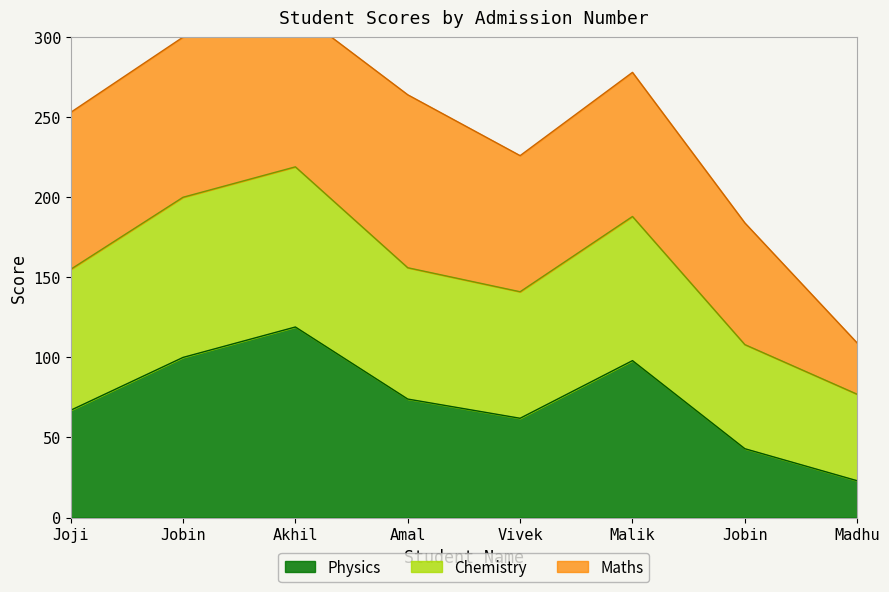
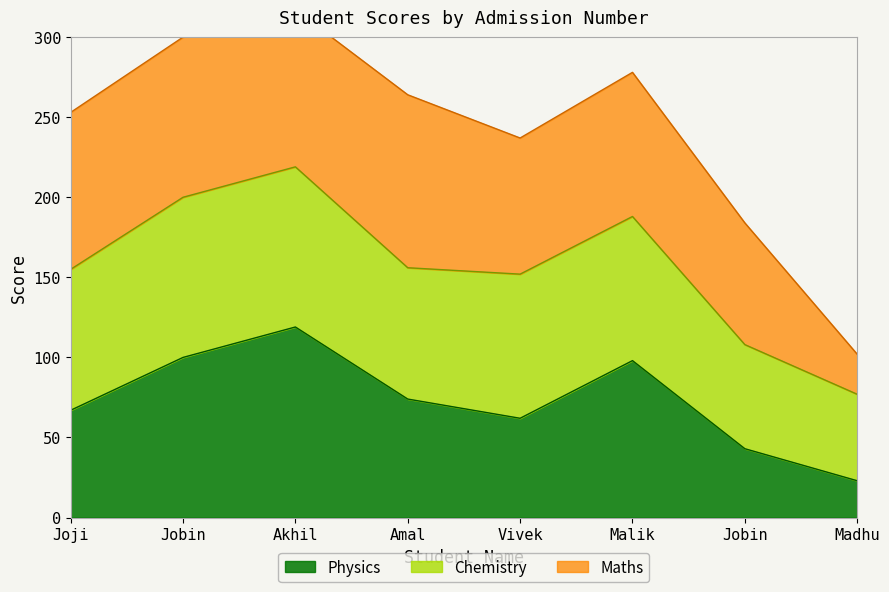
  {
    "Physics": {
      "Joji": 67,
      "Akhil": 119,
      "Amal": 74,
      "Vivek": 62,
      "Malik": 98,
      "Madhu": 23
    },
    "Chemistry": {
      "Joji": 88,
      "Akhil": 100,
      "Amal": 82,
-     "Vivek": 79,
+     "Vivek": 90,
      "Malik": 90,
      "Madhu": 54
    },
    "Maths": {
      "Joji": 98,
      "Amal": 108,
      "Vivek": 85,
      "Malik": 90,
-     "Madhu": 32
+     "Madhu": 25
    }
  }
